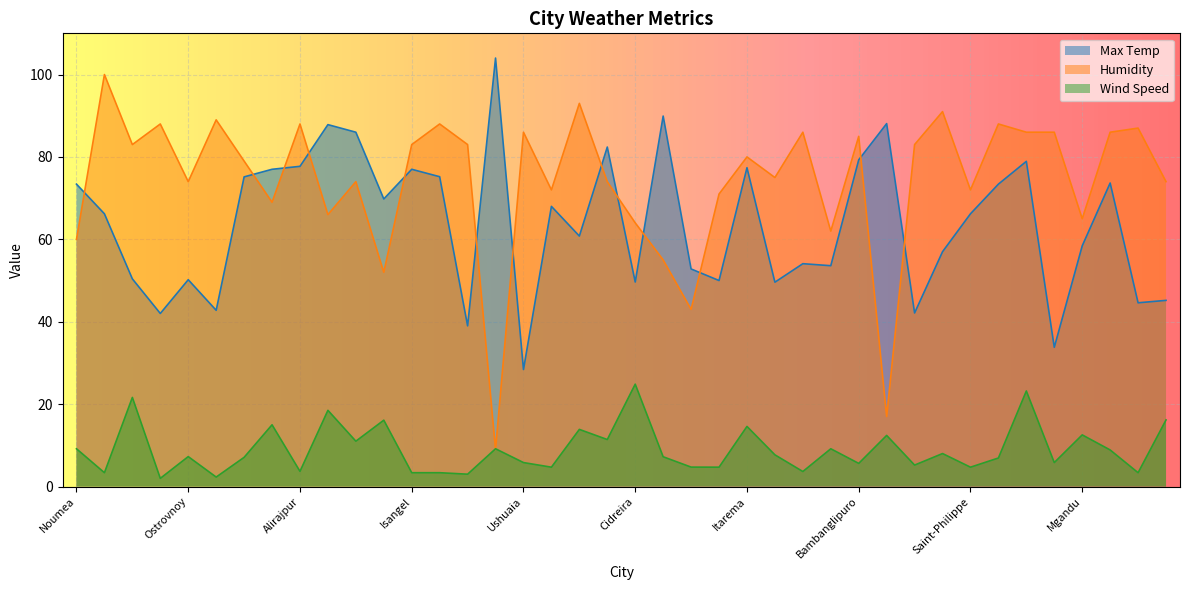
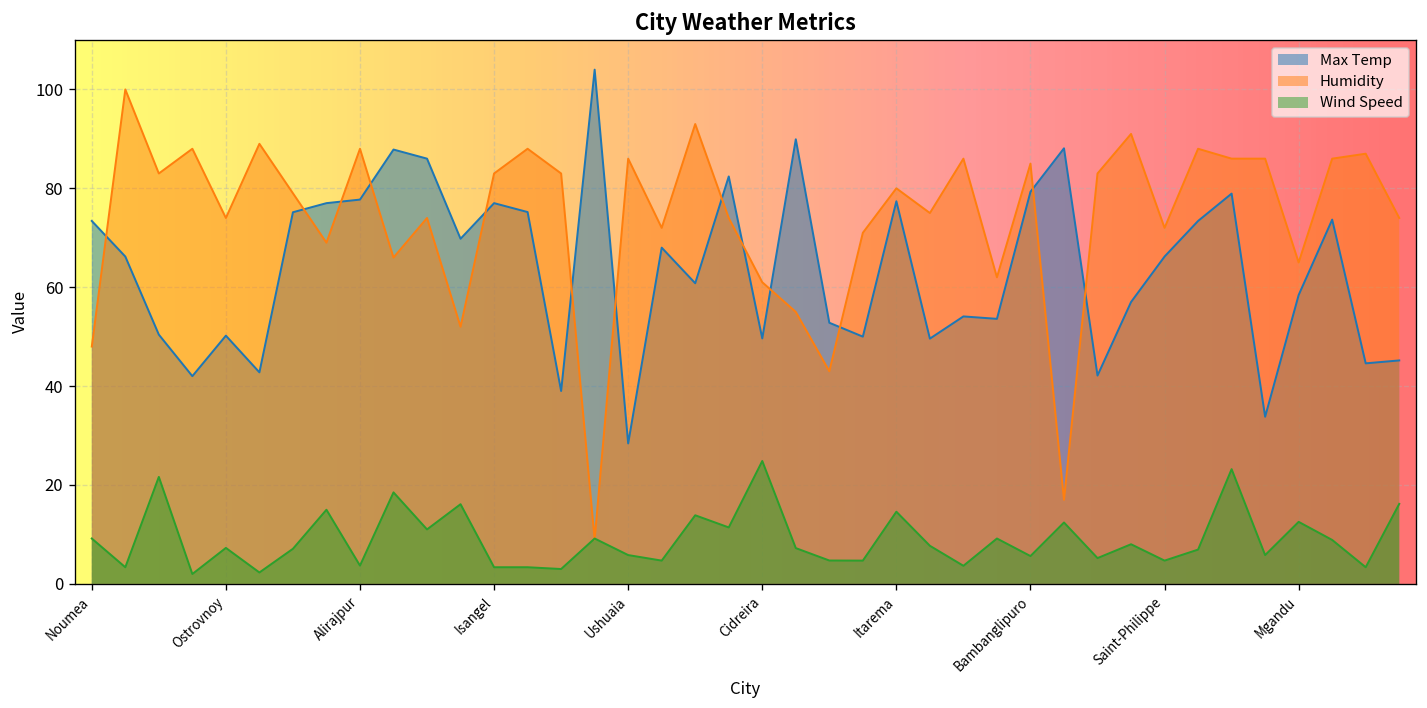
  {
    "Max Temp": {
      "Noumea": 73,
      "Ostrovnoy": 50,
      "Alirajpur": 78,
      "Isangel": 77,
      "Ushuaia": 28,
      "Cidreira": 50,
      "Itarema": 77,
      "Bambanglipuro": 79,
      "Saint-Philippe": 66,
      "Mgandu": 58
    },
    "Humidity": {
-     "Noumea": 60,
+     "Noumea": 48,
      "Ostrovnoy": 74,
      "Alirajpur": 88,
      "Isangel": 83,
      "Ushuaia": 86,
-     "Cidreira": 64,
+     "Cidreira": 61,
      "Itarema": 80,
      "Bambanglipuro": 85,
      "Saint-Philippe": 72,
      "Mgandu": 65
    },
    "Wind Speed": {
      "Noumea": 9,
      "Ostrovnoy": 7,
      "Alirajpur": 4,
      "Isangel": 3,
      "Ushuaia": 6,
      "Cidreira": 25,
      "Itarema": 15,
      "Bambanglipuro": 6,
      "Saint-Philippe": 5,
      "Mgandu": 13
    }
  }
